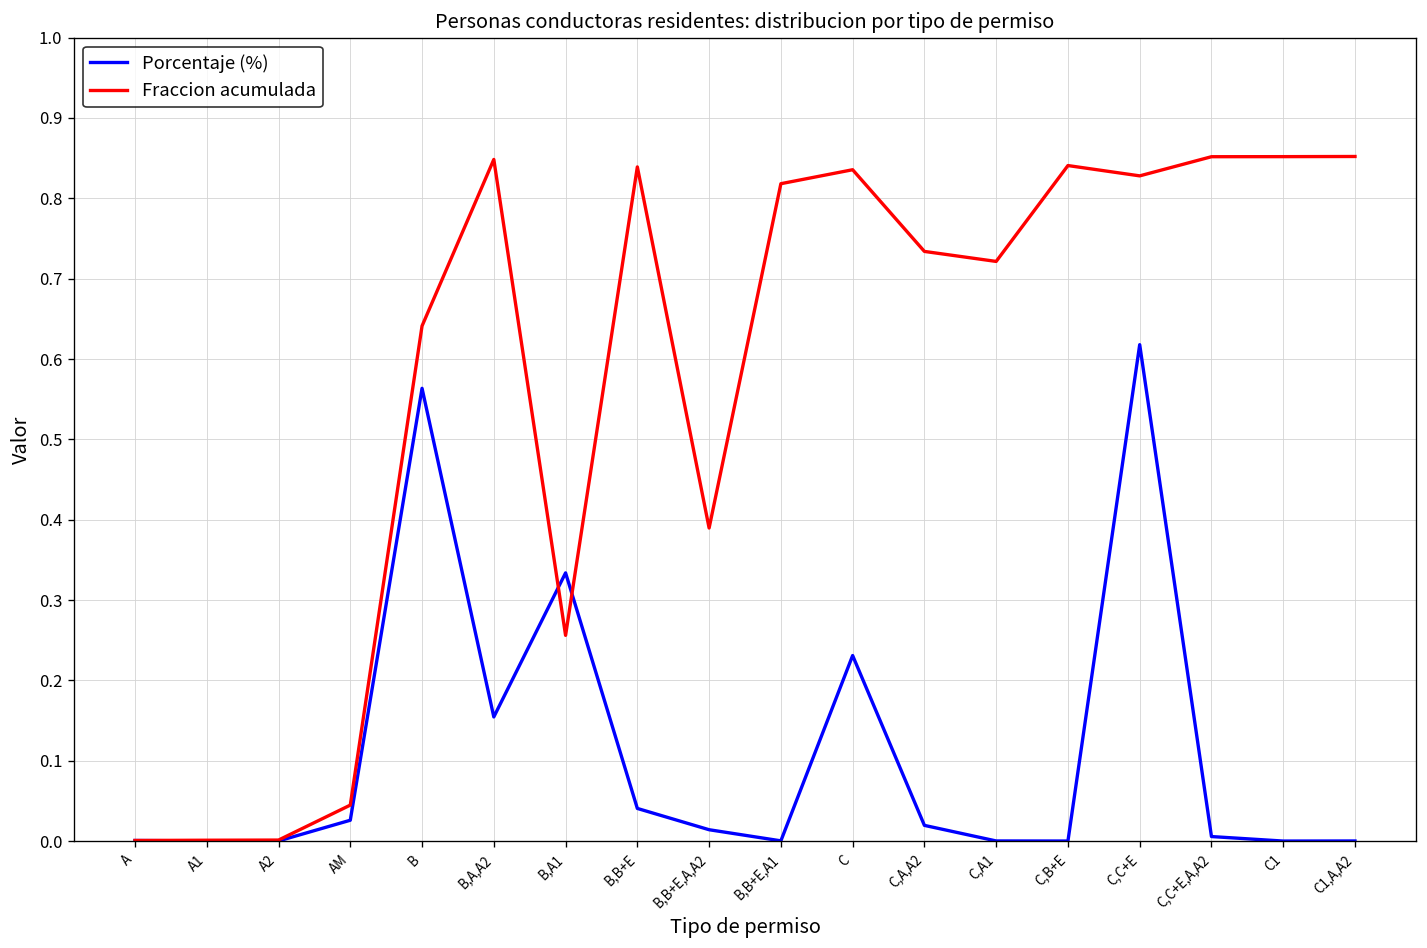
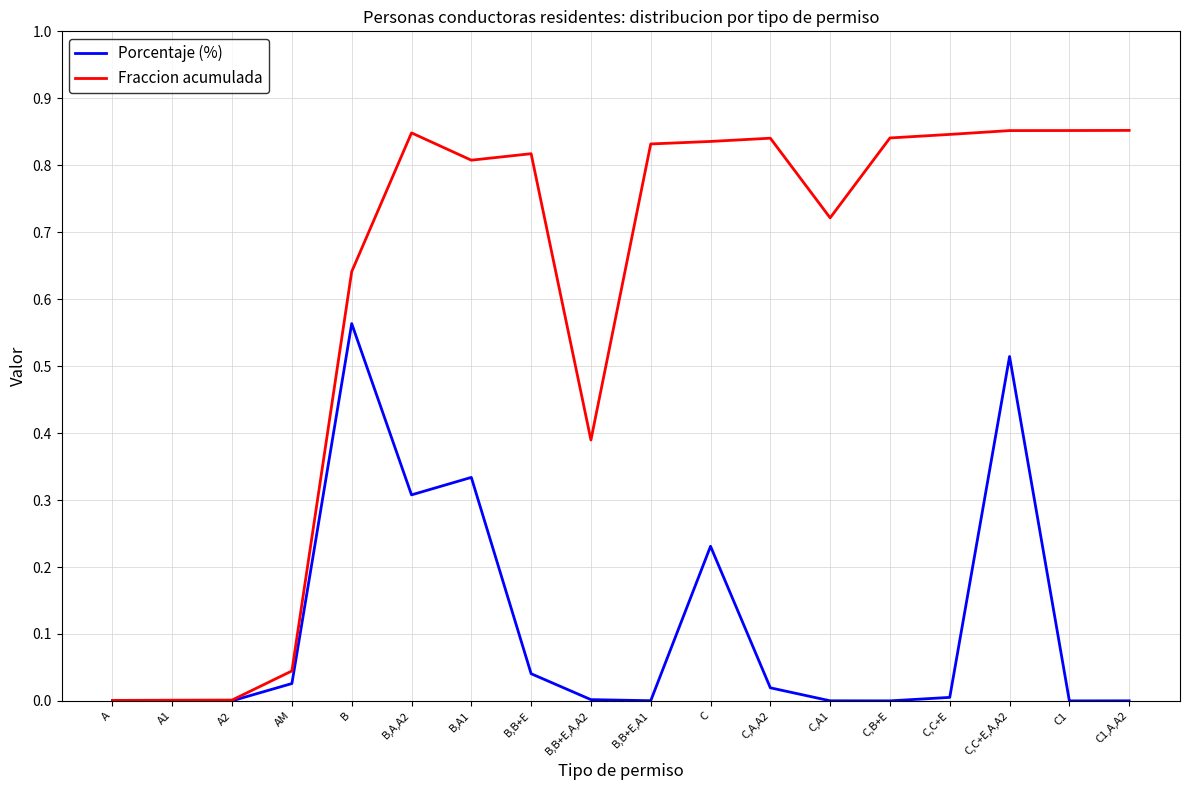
  {
    "Porcentaje (%)": {
      "AM": 0.03,
      "B": 0.56,
-     "B,A,A2": 0.15,
+     "B,A,A2": 0.31,
      "B,A1": 0.33,
      "B,B+E": 0.04,
-     "B,B+E,A,A2": 0.01,
+     "B,B+E,A,A2": 0.00,
      "B,B+E,A1": 0.00,
      "C": 0.23,
      "C,A,A2": 0.02,
      "C,A1": 0.00,
      "C,B+E": 0.00,
-     "C,C+E": 0.62,
-     "C,C+E,A,A2": 0.01,
+     "C,C+E": 0.01,
+     "C,C+E,A,A2": 0.51,
      "C1": 0.00,
      "C1,A,A2": 0.00
    },
    "Fraccion acumulada": {
      "AM": 0.04,
      "B": 0.64,
      "B,A,A2": 0.85,
-     "B,A1": 0.26,
-     "B,B+E": 0.84,
+     "B,A1": 0.81,
+     "B,B+E": 0.82,
      "B,B+E,A,A2": 0.39,
-     "B,B+E,A1": 0.82,
+     "B,B+E,A1": 0.83,
      "C": 0.84,
-     "C,A,A2": 0.73,
+     "C,A,A2": 0.84,
      "C,A1": 0.72,
      "C,B+E": 0.84,
-     "C,C+E": 0.83,
+     "C,C+E": 0.85,
      "C,C+E,A,A2": 0.85,
      "C1": 0.85,
      "C1,A,A2": 0.85
    }
  }
